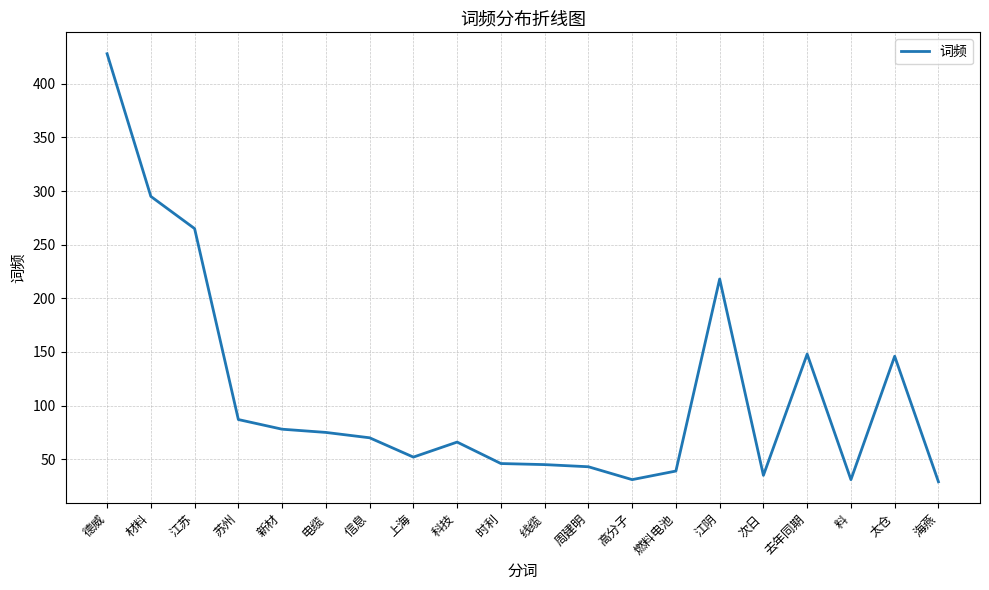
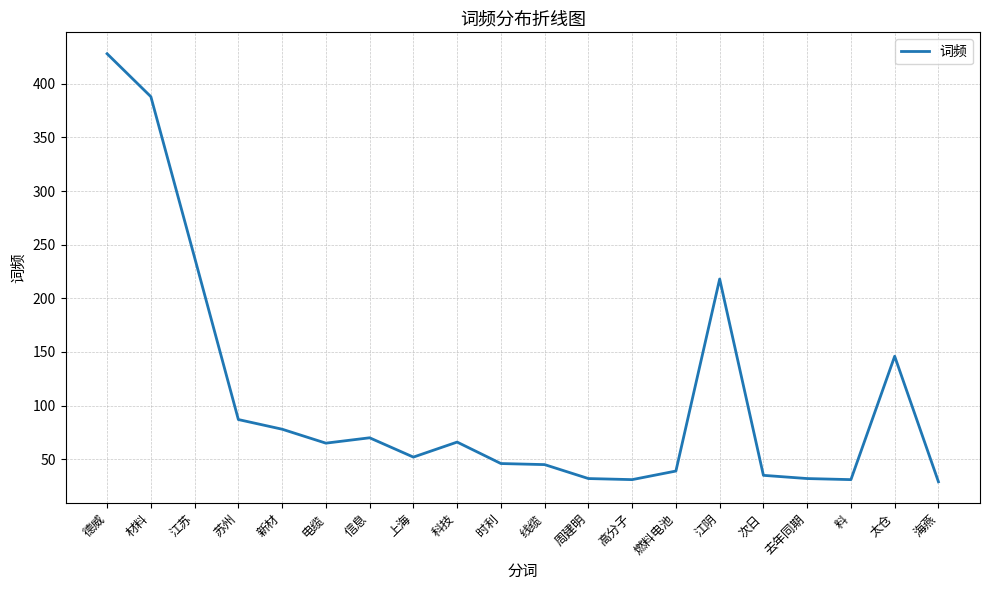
  {
    "德威": 428,
-   "材料": 295,
-   "江苏": 265,
+   "材料": 388,
+   "江苏": 238,
    "苏州": 87,
    "新材": 78,
-   "电缆": 75,
+   "电缆": 65,
    "信息": 70,
    "上海": 52,
    "科技": 66,
    "时利": 46,
    "线缆": 45,
-   "周建明": 43,
+   "周建明": 32,
    "高分子": 31,
    "燃料电池": 39,
    "江阴": 218,
    "次日": 35,
-   "去年同期": 148,
+   "去年同期": 32,
    "料": 31,
    "太仓": 146,
    "海燕": 29
  }
